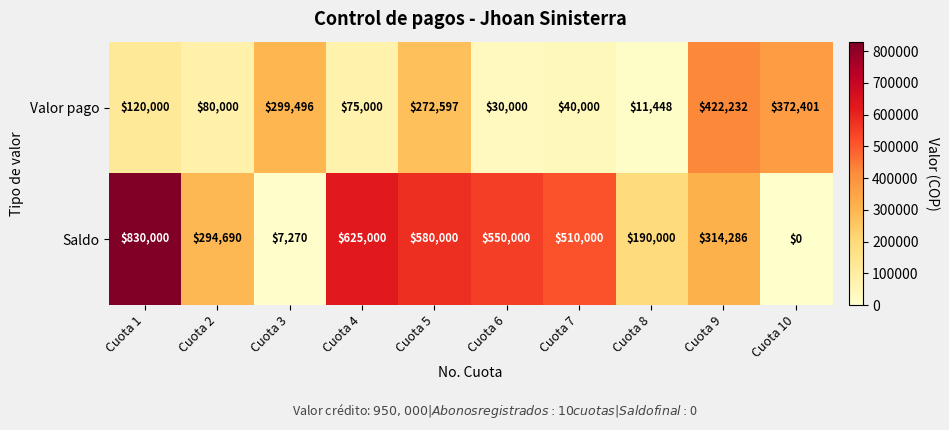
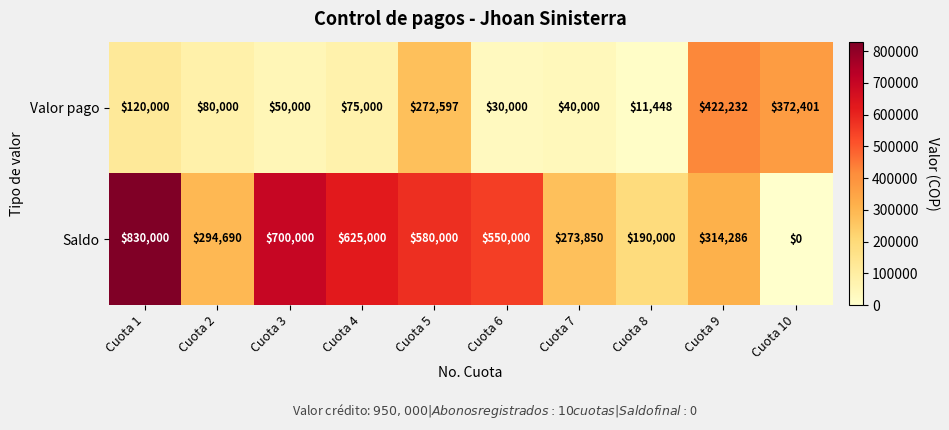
  {
    "Valor pago": {
      "Cuota 1": "$120,000",
      "Cuota 2": "$80,000",
-     "Cuota 3": "$299,496",
+     "Cuota 3": "$50,000",
      "Cuota 4": "$75,000",
      "Cuota 5": "$272,597",
      "Cuota 6": "$30,000",
      "Cuota 7": "$40,000",
      "Cuota 8": "$11,448",
      "Cuota 9": "$422,232",
      "Cuota 10": "$372,401"
    },
    "Saldo": {
      "Cuota 1": "$830,000",
      "Cuota 2": "$294,690",
-     "Cuota 3": "$7,270",
+     "Cuota 3": "$700,000",
      "Cuota 4": "$625,000",
      "Cuota 5": "$580,000",
      "Cuota 6": "$550,000",
-     "Cuota 7": "$510,000",
+     "Cuota 7": "$273,850",
      "Cuota 8": "$190,000",
      "Cuota 9": "$314,286",
      "Cuota 10": "$0"
    }
  }
